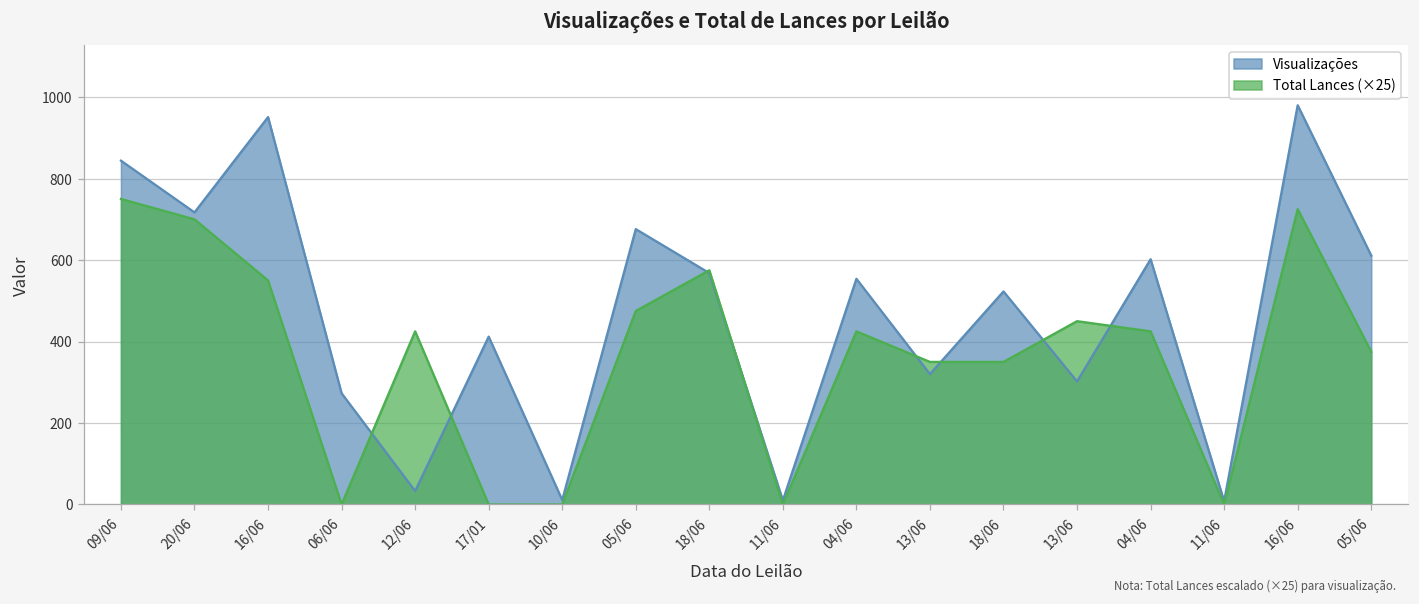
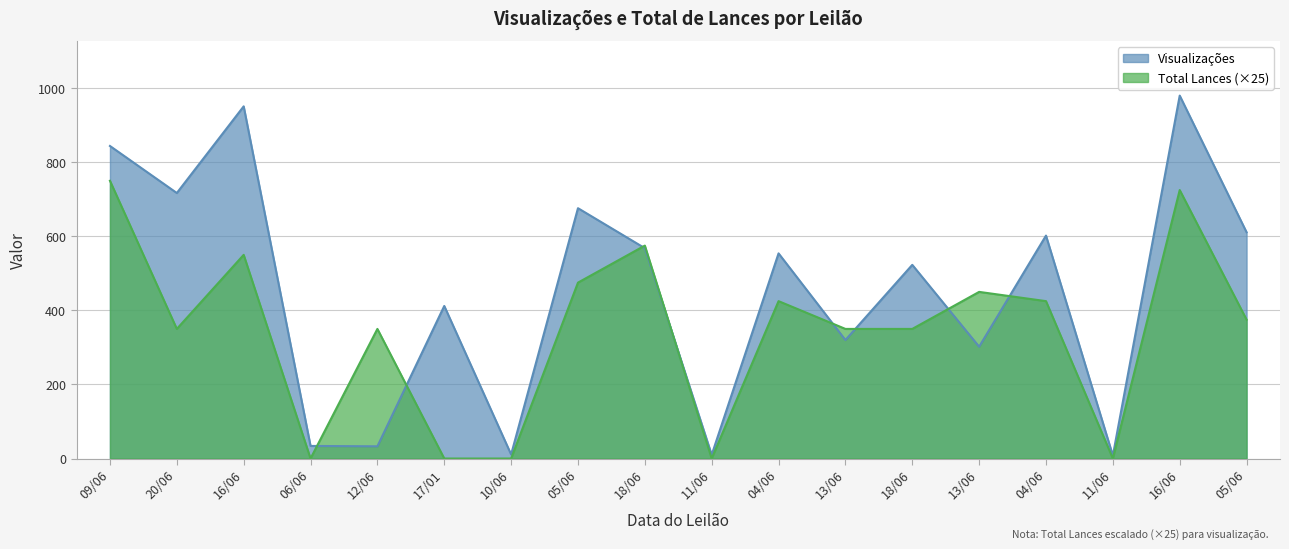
  {
    "Visualizações": {
      "09/06": 840,
      "20/06": 720,
-     "06/06": 270,
+     "06/06": 30,
      "12/06": 30,
      "17/01": 410,
      "10/06": 10
    },
    "Total Lances (×25)": {
      "09/06": 750,
-     "20/06": 700,
+     "20/06": 350,
      "06/06": 0,
-     "12/06": 430,
+     "12/06": 350,
      "17/01": 0,
      "10/06": 0
    }
  }
